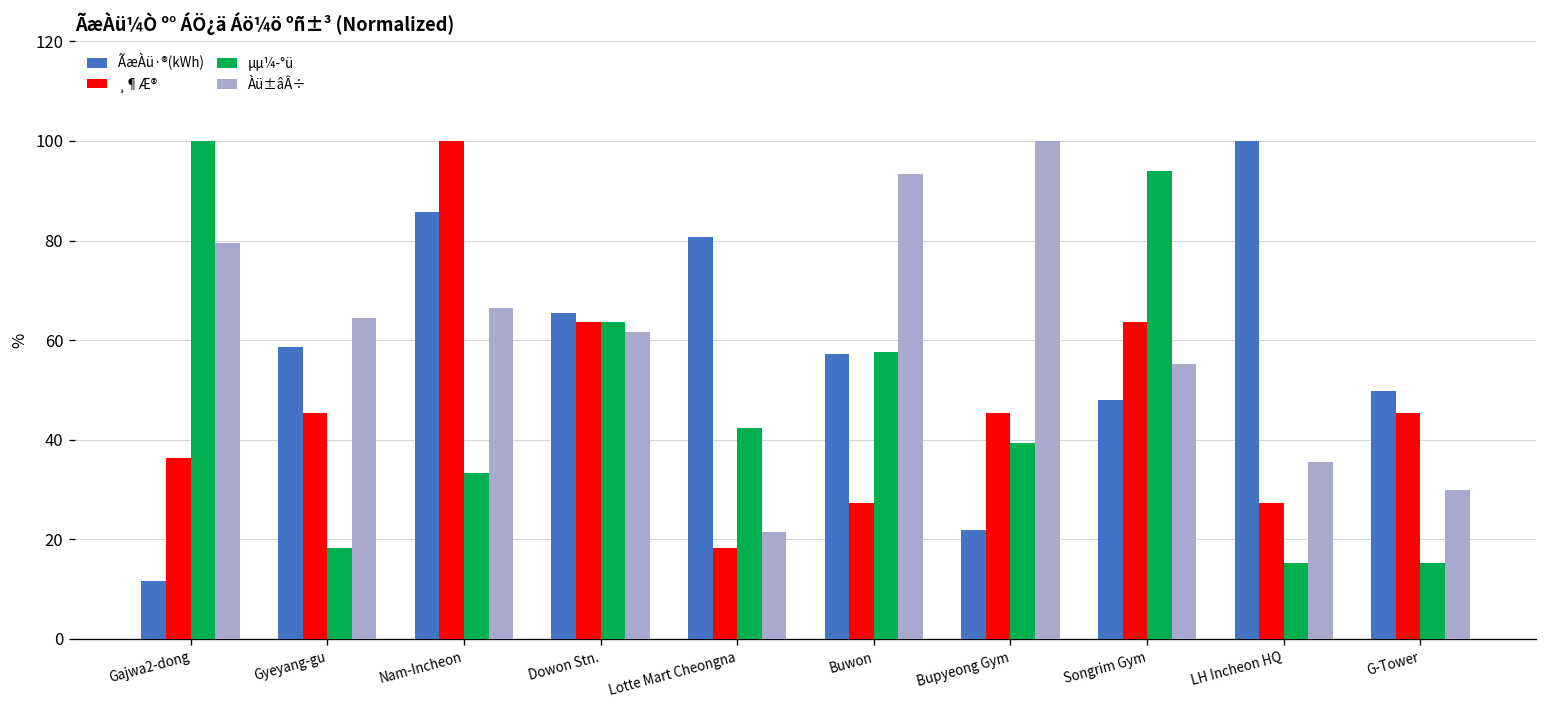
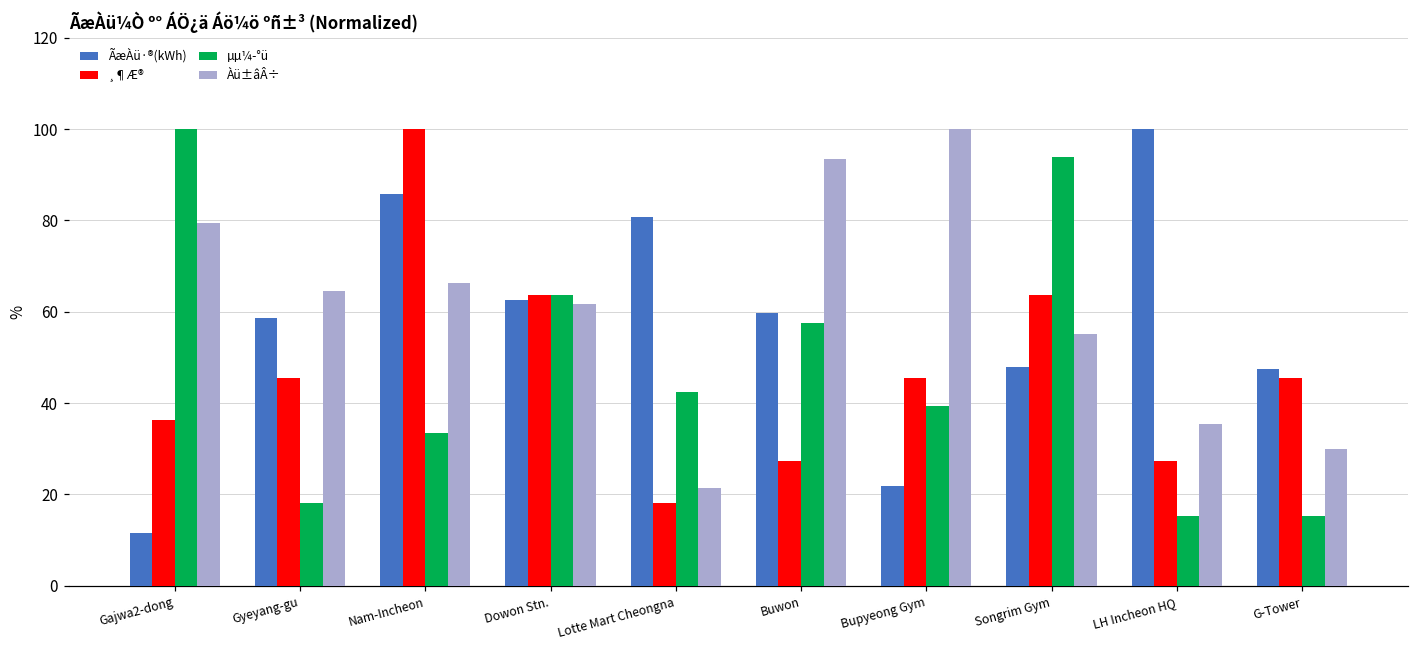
  {
    "ÃæÀü·®(kWh)": {
      "Gajwa2-dong": 12,
      "Gyeyang-gu": 59,
      "Nam-Incheon": 86,
-     "Dowon Stn.": 65,
+     "Dowon Stn.": 63,
      "Lotte Mart Cheongna": 81,
-     "Buwon": 57,
+     "Buwon": 60,
      "Bupyeong Gym": 22,
      "Songrim Gym": 48,
      "LH Incheon HQ": 100,
-     "G-Tower": 50
+     "G-Tower": 47
    },
    "¸¶Æ®": {
      "Gajwa2-dong": 36,
      "Gyeyang-gu": 45,
      "Nam-Incheon": 100,
      "Dowon Stn.": 64,
      "Lotte Mart Cheongna": 18,
      "Buwon": 27,
      "Bupyeong Gym": 45,
      "Songrim Gym": 64,
      "LH Incheon HQ": 27,
      "G-Tower": 45
    },
    "µµ¼­°ü": {
      "Gajwa2-dong": 100,
      "Gyeyang-gu": 18,
      "Nam-Incheon": 33,
      "Dowon Stn.": 64,
      "Lotte Mart Cheongna": 42,
      "Buwon": 58,
      "Bupyeong Gym": 39,
      "Songrim Gym": 94,
      "LH Incheon HQ": 15,
      "G-Tower": 15
    },
    "Àü±âÂ÷": {
      "Gajwa2-dong": 79,
      "Gyeyang-gu": 64,
      "Nam-Incheon": 66,
      "Dowon Stn.": 62,
      "Lotte Mart Cheongna": 21,
      "Buwon": 93,
      "Bupyeong Gym": 100,
      "Songrim Gym": 55,
      "LH Incheon HQ": 36,
      "G-Tower": 30
    }
  }
